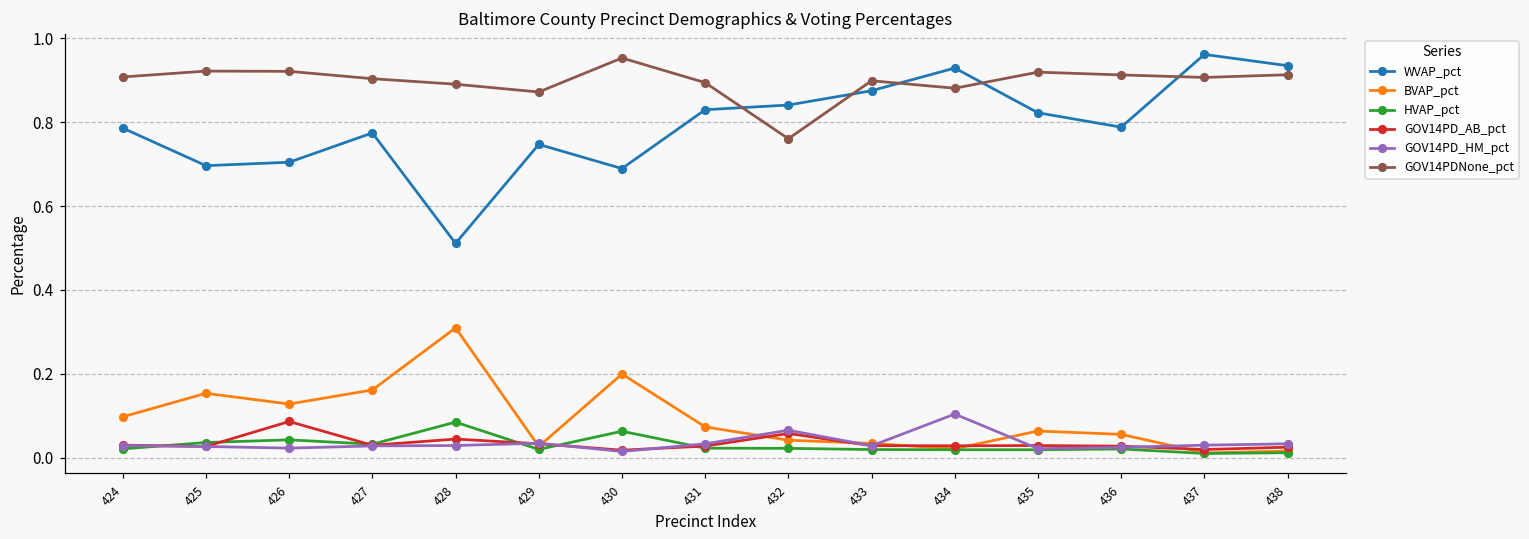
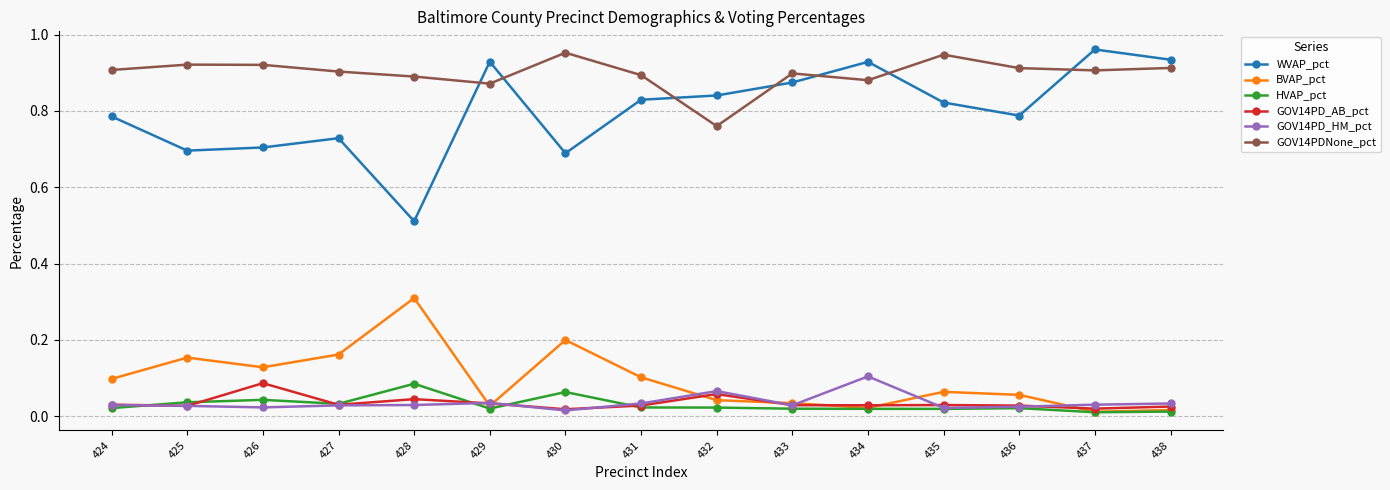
  {
    "WVAP_pct": {
      "424": 0.79,
      "425": 0.70,
      "426": 0.70,
-     "427": 0.77,
+     "427": 0.73,
      "428": 0.51,
-     "429": 0.75,
+     "429": 0.93,
      "430": 0.69,
      "431": 0.83,
      "432": 0.84,
      "433": 0.87,
      "434": 0.93,
      "435": 0.82,
      "436": 0.79,
      "437": 0.96,
      "438": 0.93
    },
    "BVAP_pct": {
      "424": 0.10,
      "425": 0.15,
      "426": 0.13,
      "427": 0.16,
      "428": 0.31,
      "430": 0.20,
-     "431": 0.07,
+     "431": 0.10,
      "432": 0.04,
      "435": 0.06,
      "436": 0.06
    },
    "HVAP_pct": {
      "424": 0.02,
      "425": 0.04,
      "426": 0.04,
      "428": 0.08,
      "429": 0.02,
      "430": 0.06,
      "432": 0.02,
      "433": 0.02
    },
    "GOV14PD_AB_pct": {
      "426": 0.09,
      "428": 0.04,
      "432": 0.06,
      "434": 0.03,
      "435": 0.03,
      "437": 0.02,
      "438": 0.03
    },
    "GOV14PD_HM_pct": {
      "426": 0.02,
      "428": 0.03,
      "432": 0.07,
      "434": 0.10,
      "437": 0.03,
      "438": 0.03
    },
    "GOV14PDNone_pct": {
      "424": 0.91,
      "425": 0.92,
      "426": 0.92,
      "427": 0.90,
      "428": 0.89,
      "429": 0.87,
      "430": 0.95,
      "431": 0.89,
      "432": 0.76,
      "433": 0.90,
      "434": 0.88,
-     "435": 0.92,
+     "435": 0.95,
      "436": 0.91,
      "437": 0.91,
      "438": 0.91
    }
  }
